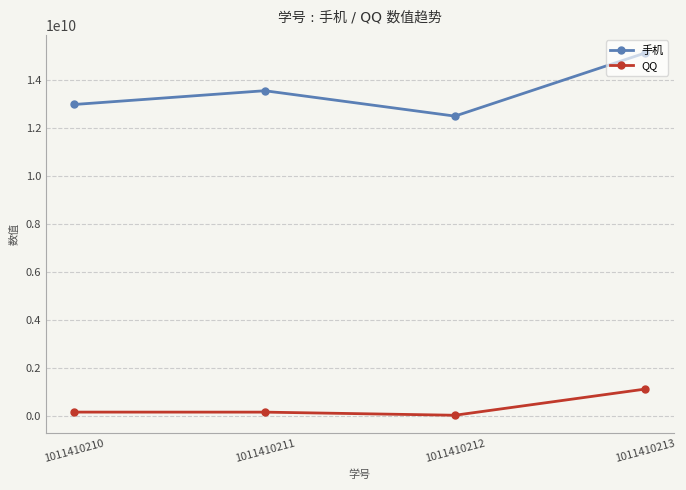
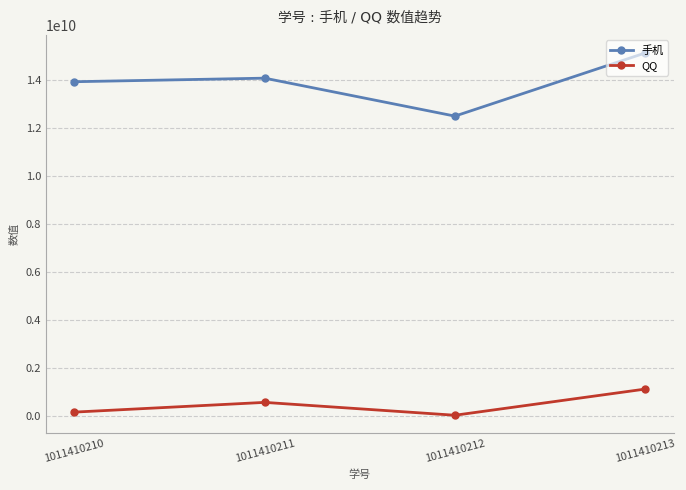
  {
    "手机": {
-     "1011410210": 13000000000,
-     "1011410211": 13600000000,
+     "1011410210": 13900000000,
+     "1011410211": 14100000000,
      "1011410212": 12500000000
    },
    "QQ": {
      "1011410210": 200000000,
-     "1011410211": 200000000,
+     "1011410211": 600000000,
      "1011410212": 0,
      "1011410213": 1100000000
    }
  }
